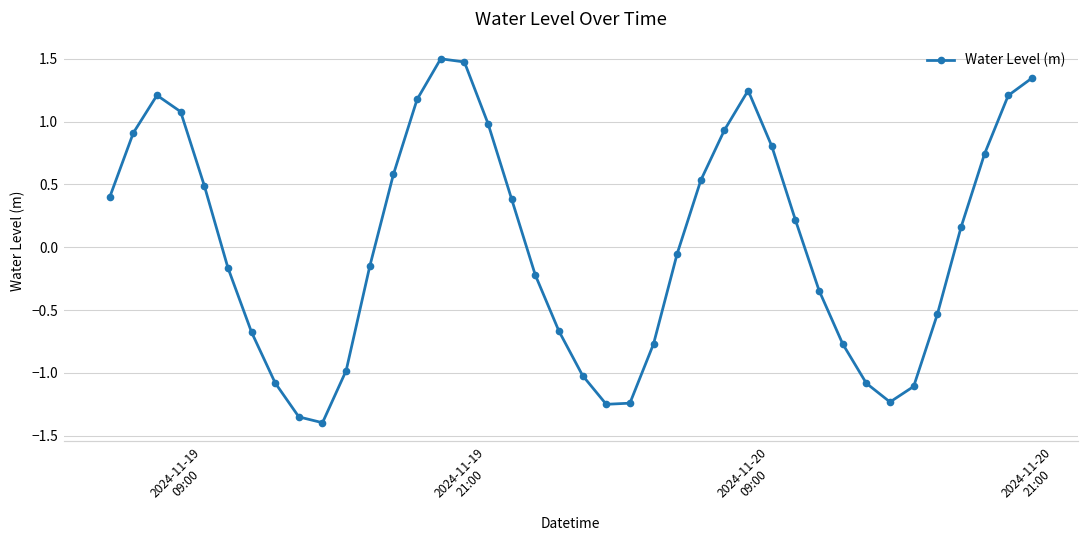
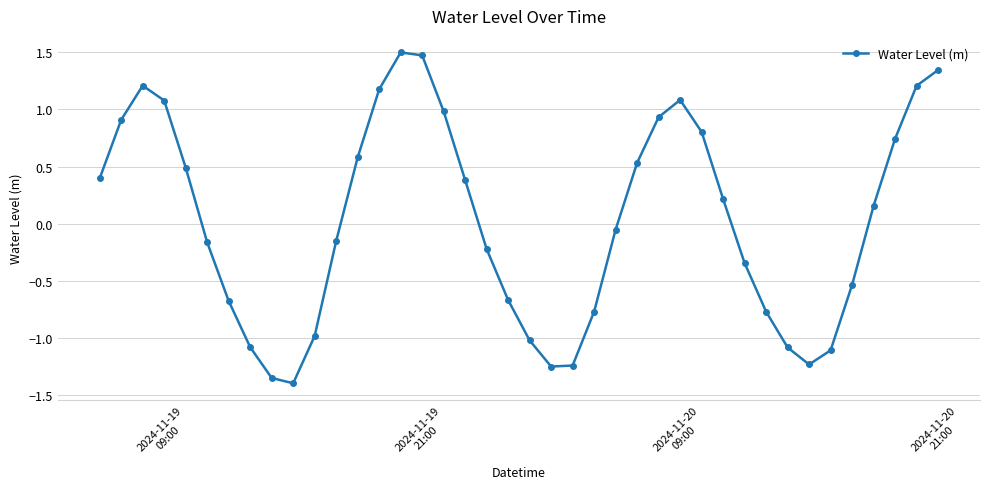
  {
    "2024-11-19 09:00": 1.08,
    "2024-11-19 21:00": 1.47,
-   "2024-11-20 09:00": 1.25,
+   "2024-11-20 09:00": 1.08,
    "2024-11-20 21:00": 1.35
  }
